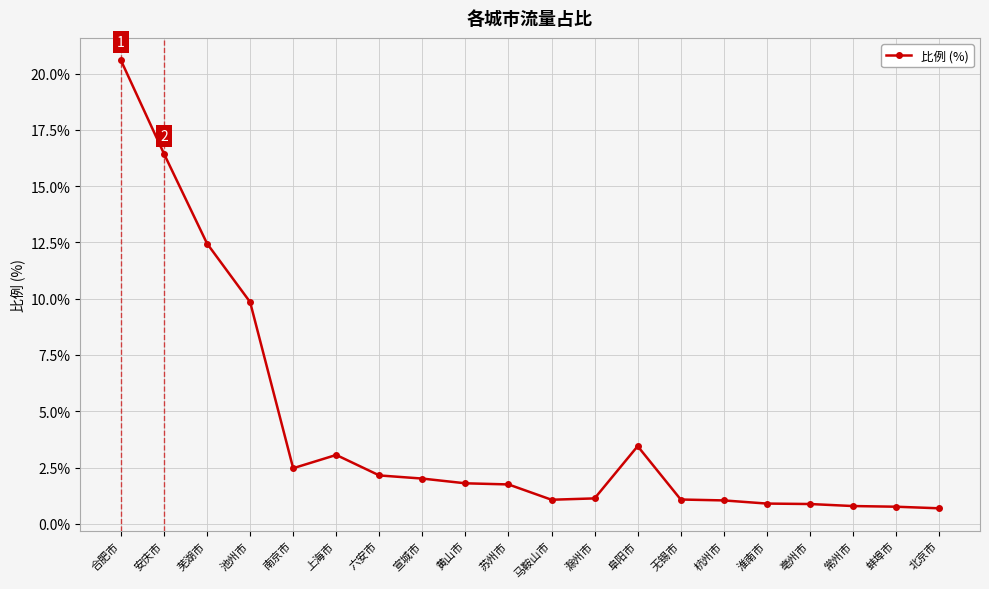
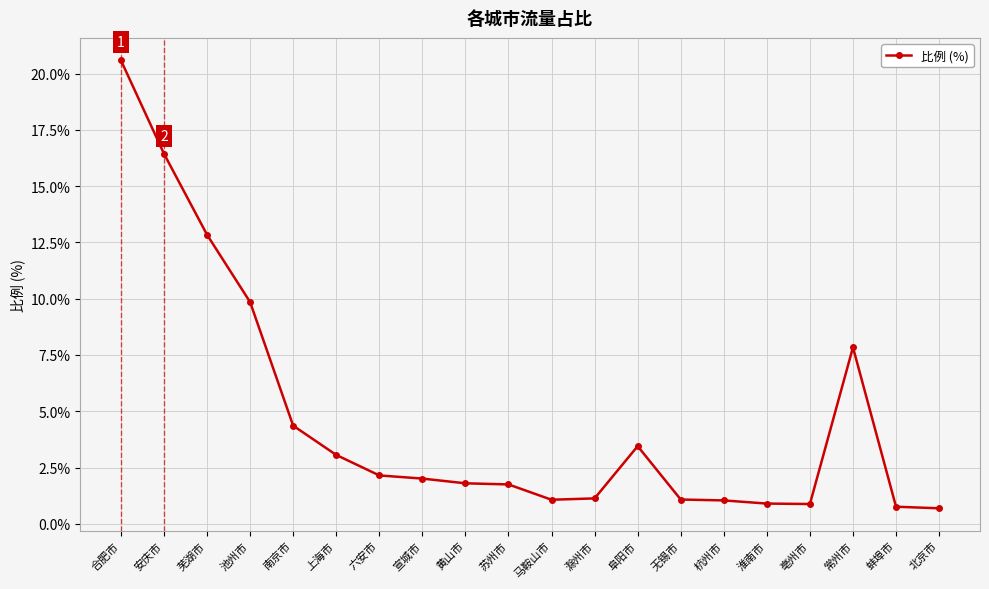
  {
-   "芜湖市": "12.5%",
+   "芜湖市": "12.8%",
    "池州市": "9.9%",
-   "南京市": "2.5%",
+   "南京市": "4.4%",
    "上海市": "3.1%",
    "六安市": "2.2%",
    "宣城市": "2.0%",
    "黄山市": "1.8%",
    "苏州市": "1.8%",
    "马鞍山市": "1.1%",
    "滁州市": "1.1%",
    "阜阳市": "3.5%",
    "无锡市": "1.1%",
    "杭州市": "1.0%",
    "淮南市": "0.9%",
    "亳州市": "0.9%",
-   "常州市": "0.8%",
+   "常州市": "7.8%",
    "蚌埠市": "0.8%",
    "北京市": "0.7%"
  }
